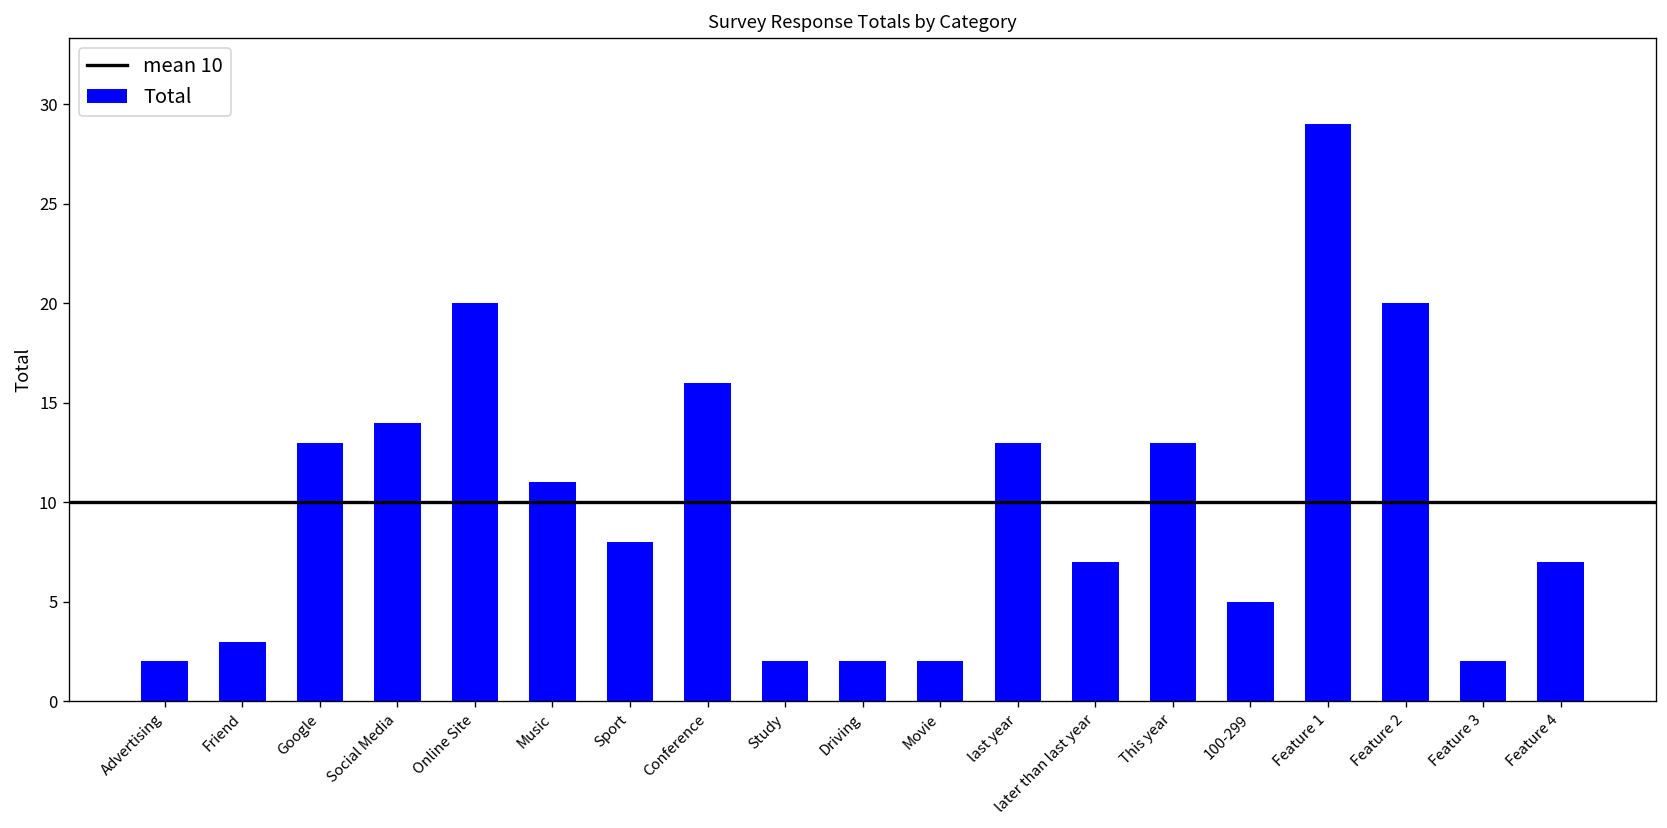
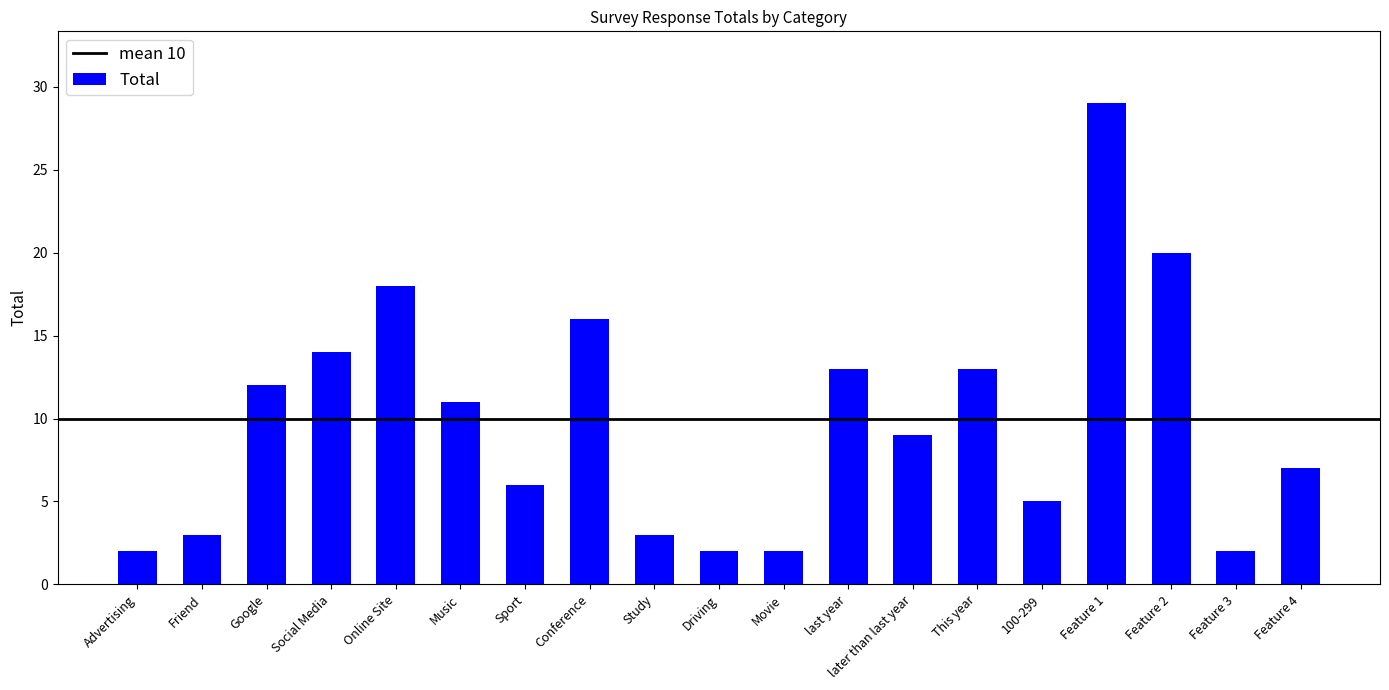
  {
    "Advertising": 2,
    "Friend": 3,
-   "Google": 13,
+   "Google": 12,
    "Social Media": 14,
-   "Online Site": 20,
+   "Online Site": 18,
    "Music": 11,
-   "Sport": 8,
+   "Sport": 6,
    "Conference": 16,
-   "Study": 2,
+   "Study": 3,
    "Driving": 2,
    "Movie": 2,
    "last year": 13,
-   "later than last year": 7,
+   "later than last year": 9,
    "This year": 13,
    "100-299": 5,
    "Feature 1": 29,
    "Feature 2": 20,
    "Feature 3": 2,
    "Feature 4": 7
  }
